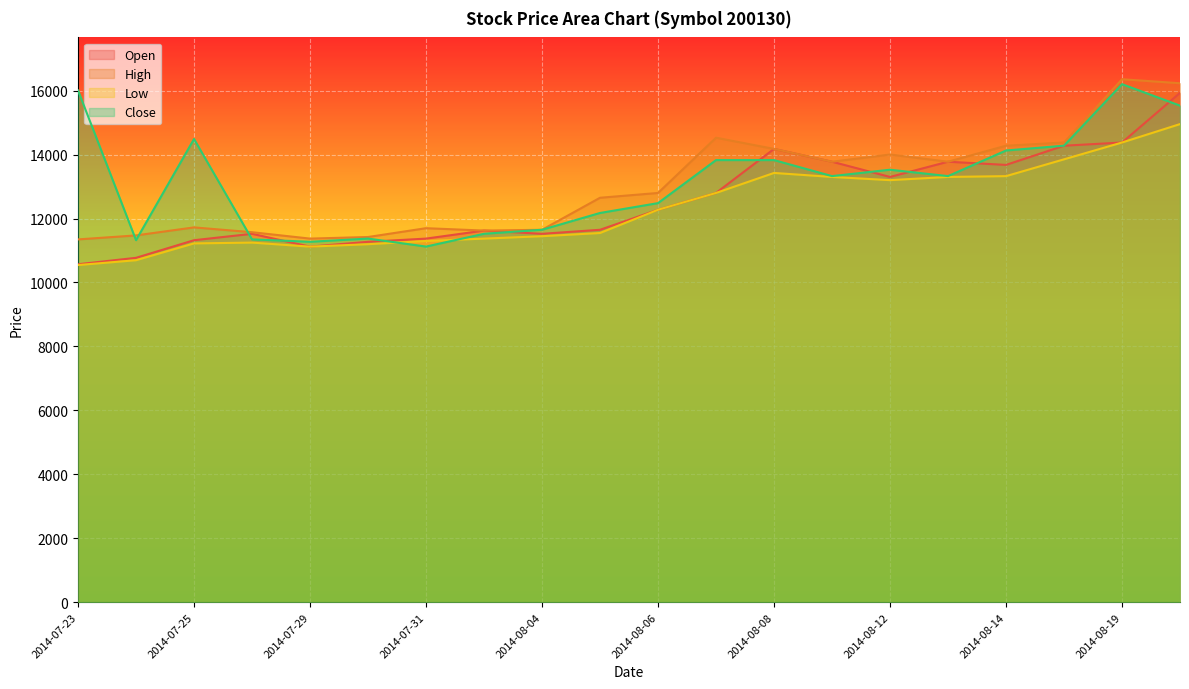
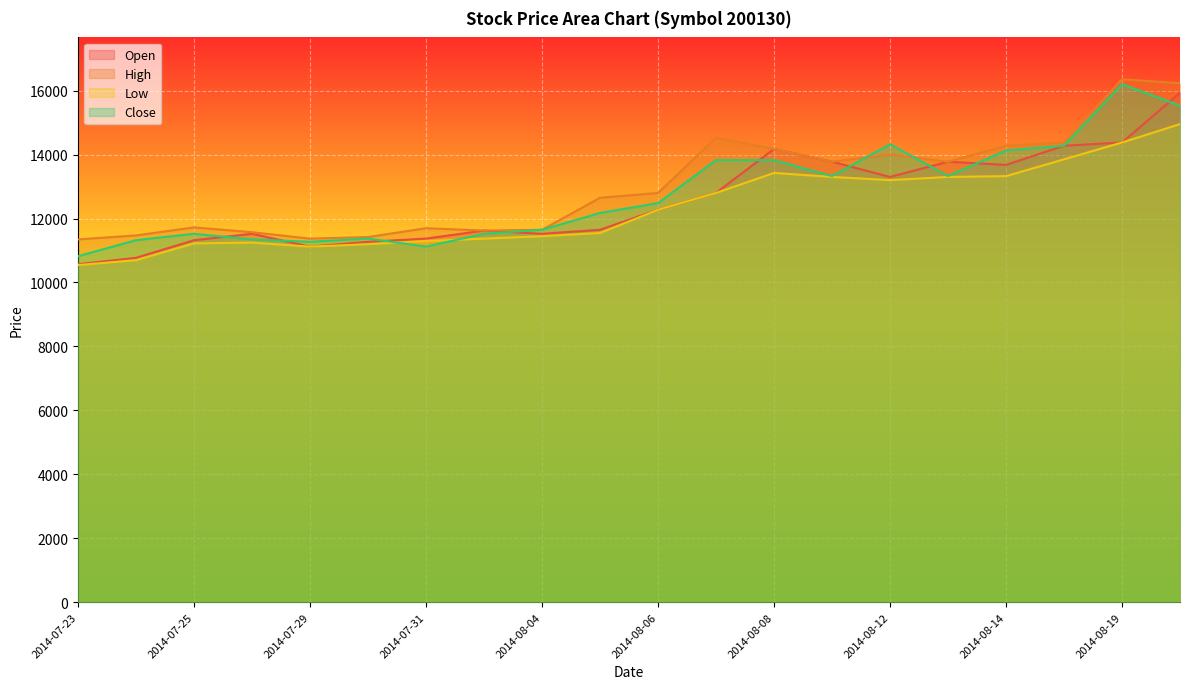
  {
    "Close": {
-     "2014-07-23": 16000,
-     "2014-07-25": 14500,
+     "2014-07-23": 10800,
+     "2014-07-25": 11500,
      "2014-07-29": 11300,
      "2014-07-31": 11100,
      "2014-08-06": 12500,
      "2014-08-08": 13800,
-     "2014-08-12": 13500,
+     "2014-08-12": 14300,
      "2014-08-14": 14100,
      "2014-08-19": 16200
    }
  }
